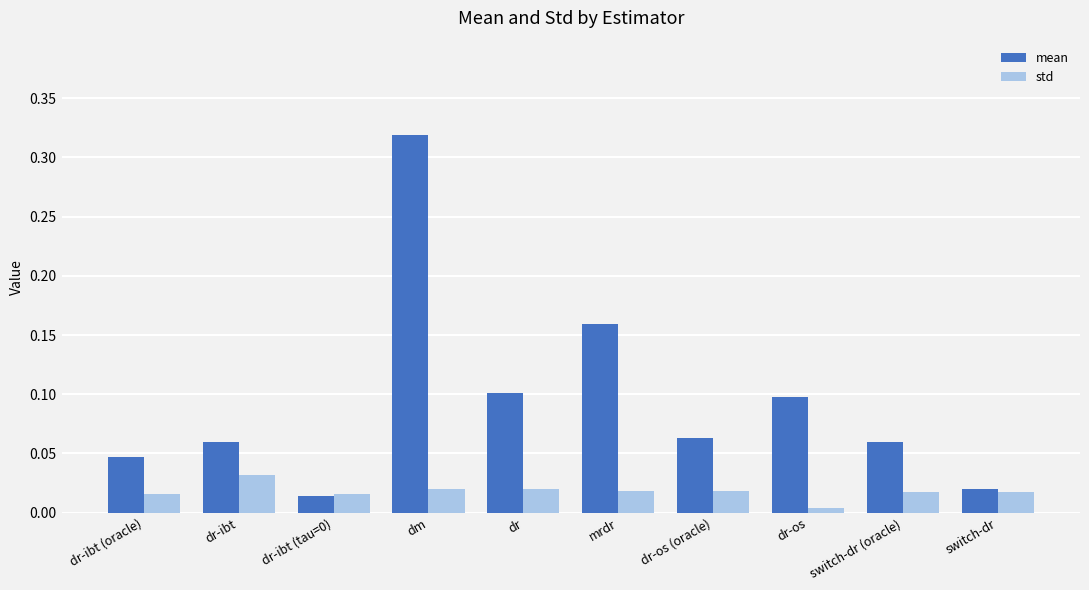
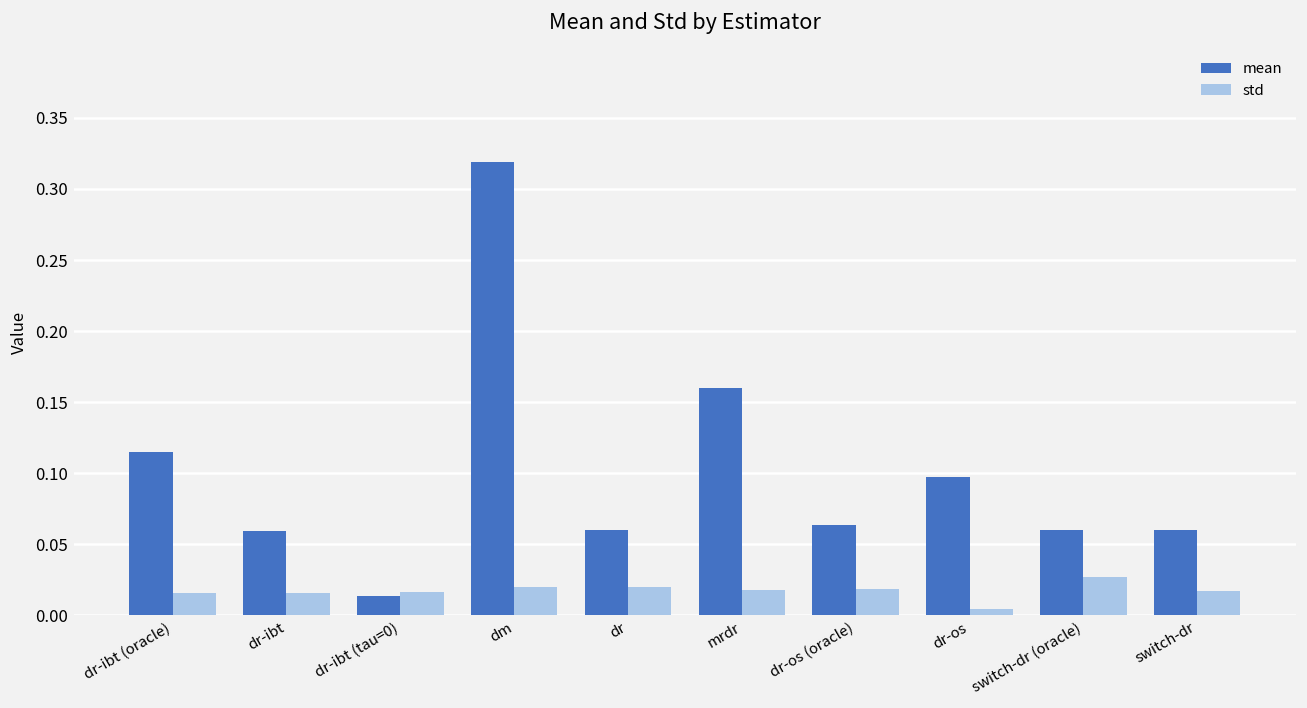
  {
    "mean": {
-     "dr-ibt (oracle)": 0.047,
+     "dr-ibt (oracle)": 0.115,
      "dr-ibt": 0.059,
      "dr-ibt (tau=0)": 0.014,
      "dm": 0.319,
-     "dr": 0.101,
+     "dr": 0.060,
      "mrdr": 0.160,
      "dr-os (oracle)": 0.063,
      "dr-os": 0.097,
      "switch-dr (oracle)": 0.060,
-     "switch-dr": 0.020
+     "switch-dr": 0.060
    },
    "std": {
      "dr-ibt (oracle)": 0.016,
-     "dr-ibt": 0.032,
+     "dr-ibt": 0.016,
      "dr-ibt (tau=0)": 0.016,
      "dm": 0.020,
      "dr": 0.020,
      "mrdr": 0.018,
      "dr-os (oracle)": 0.018,
      "dr-os": 0.004,
-     "switch-dr (oracle)": 0.017,
+     "switch-dr (oracle)": 0.027,
      "switch-dr": 0.017
    }
  }
